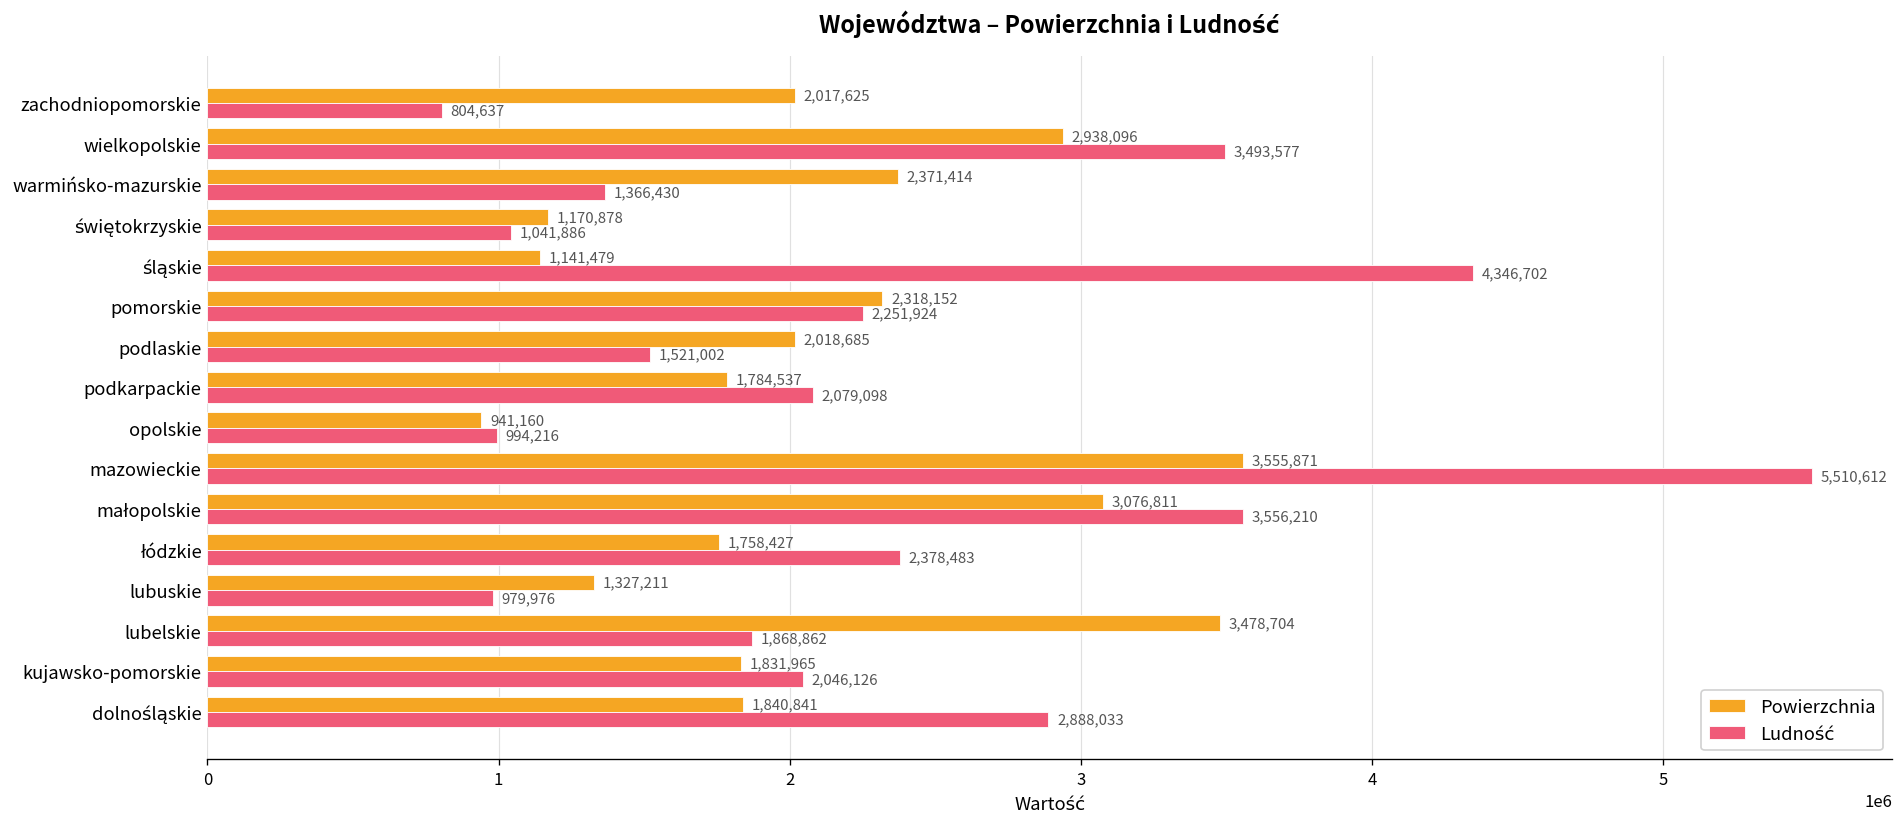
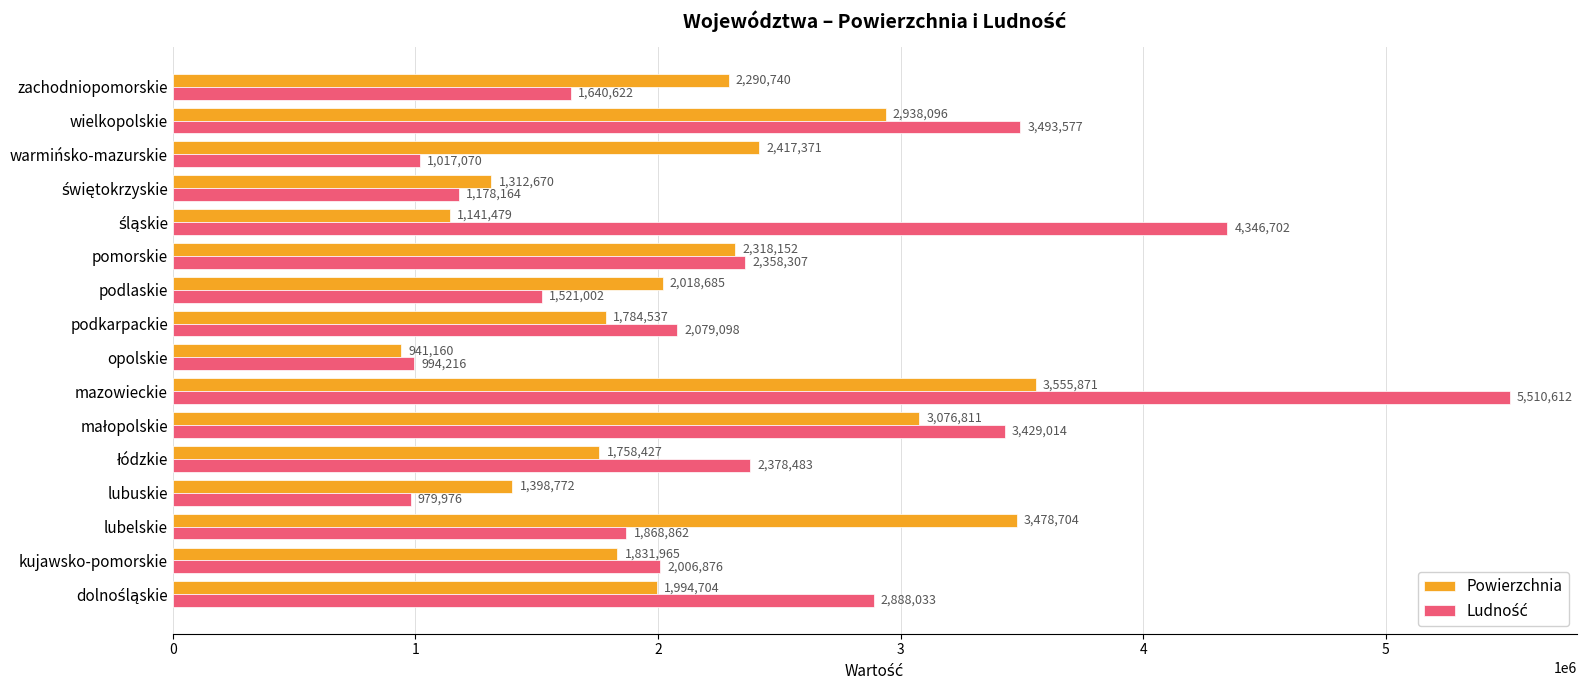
  {
    "Powierzchnia": {
-     "zachodniopomorskie": "2,017,625",
+     "zachodniopomorskie": "2,290,740",
      "wielkopolskie": "2,938,096",
-     "warmińsko-mazurskie": "2,371,414",
-     "świętokrzyskie": "1,170,878",
+     "warmińsko-mazurskie": "2,417,371",
+     "świętokrzyskie": "1,312,670",
      "śląskie": "1,141,479",
      "pomorskie": "2,318,152",
      "podlaskie": "2,018,685",
      "podkarpackie": "1,784,537",
      "opolskie": "941,160",
      "mazowieckie": "3,555,871",
      "małopolskie": "3,076,811",
      "łódzkie": "1,758,427",
-     "lubuskie": "1,327,211",
+     "lubuskie": "1,398,772",
      "lubelskie": "3,478,704",
      "kujawsko-pomorskie": "1,831,965",
-     "dolnośląskie": "1,840,841"
+     "dolnośląskie": "1,994,704"
    },
    "Ludność": {
-     "zachodniopomorskie": "804,637",
+     "zachodniopomorskie": "1,640,622",
      "wielkopolskie": "3,493,577",
-     "warmińsko-mazurskie": "1,366,430",
-     "świętokrzyskie": "1,041,886",
+     "warmińsko-mazurskie": "1,017,070",
+     "świętokrzyskie": "1,178,164",
      "śląskie": "4,346,702",
-     "pomorskie": "2,251,924",
+     "pomorskie": "2,358,307",
      "podlaskie": "1,521,002",
      "podkarpackie": "2,079,098",
      "opolskie": "994,216",
      "mazowieckie": "5,510,612",
-     "małopolskie": "3,556,210",
+     "małopolskie": "3,429,014",
      "łódzkie": "2,378,483",
      "lubuskie": "979,976",
      "lubelskie": "1,868,862",
-     "kujawsko-pomorskie": "2,046,126",
+     "kujawsko-pomorskie": "2,006,876",
      "dolnośląskie": "2,888,033"
    }
  }
